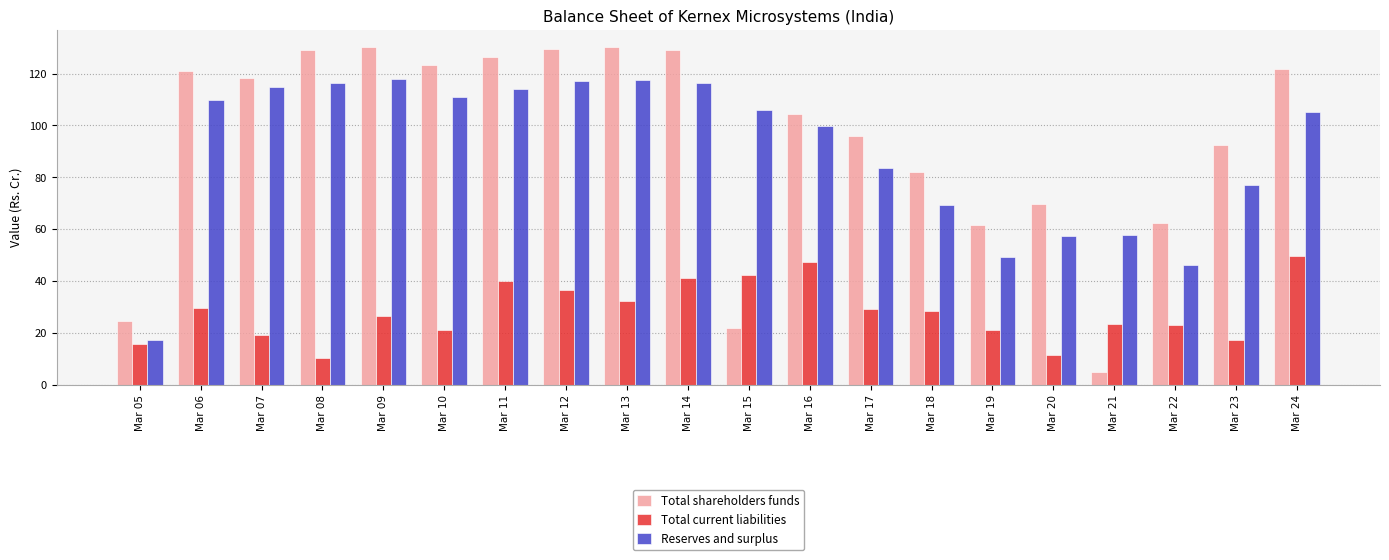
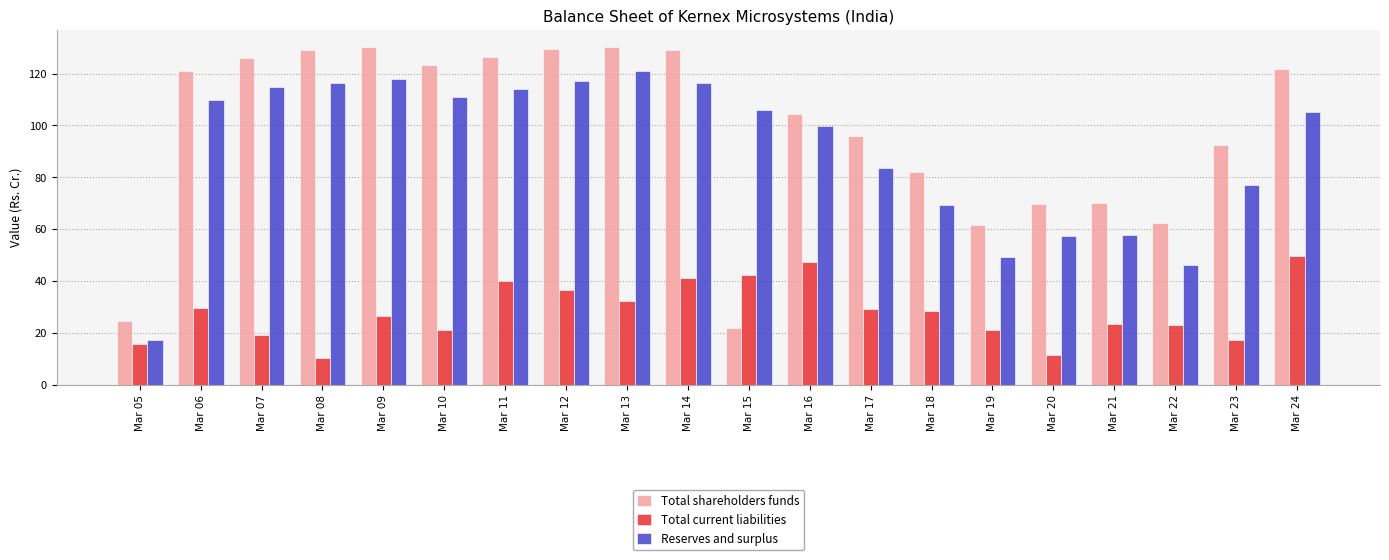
  {
    "Total shareholders funds": {
      "Mar 05": 25,
      "Mar 06": 121,
-     "Mar 07": 118,
+     "Mar 07": 126,
      "Mar 08": 129,
      "Mar 09": 130,
      "Mar 10": 123,
      "Mar 11": 126,
      "Mar 12": 129,
      "Mar 13": 130,
      "Mar 14": 129,
      "Mar 15": 22,
      "Mar 16": 104,
      "Mar 17": 96,
      "Mar 18": 82,
      "Mar 19": 62,
      "Mar 20": 70,
-     "Mar 21": 5,
+     "Mar 21": 70,
      "Mar 22": 63,
      "Mar 23": 92,
      "Mar 24": 122
    },
    "Total current liabilities": {
      "Mar 05": 16,
      "Mar 06": 30,
      "Mar 07": 19,
      "Mar 08": 10,
      "Mar 09": 27,
      "Mar 10": 21,
      "Mar 11": 40,
      "Mar 12": 36,
      "Mar 13": 32,
      "Mar 14": 41,
      "Mar 15": 42,
      "Mar 16": 47,
      "Mar 17": 29,
      "Mar 18": 28,
      "Mar 19": 21,
      "Mar 20": 11,
      "Mar 21": 23,
      "Mar 22": 23,
      "Mar 23": 17,
      "Mar 24": 50
    },
    "Reserves and surplus": {
      "Mar 05": 17,
      "Mar 06": 110,
      "Mar 07": 115,
      "Mar 08": 116,
      "Mar 09": 118,
      "Mar 10": 111,
      "Mar 11": 114,
      "Mar 12": 117,
-     "Mar 13": 118,
+     "Mar 13": 121,
      "Mar 14": 117,
      "Mar 15": 106,
      "Mar 16": 100,
      "Mar 17": 84,
      "Mar 18": 69,
      "Mar 19": 49,
      "Mar 20": 57,
      "Mar 21": 58,
      "Mar 22": 46,
      "Mar 23": 77,
      "Mar 24": 105
    }
  }
